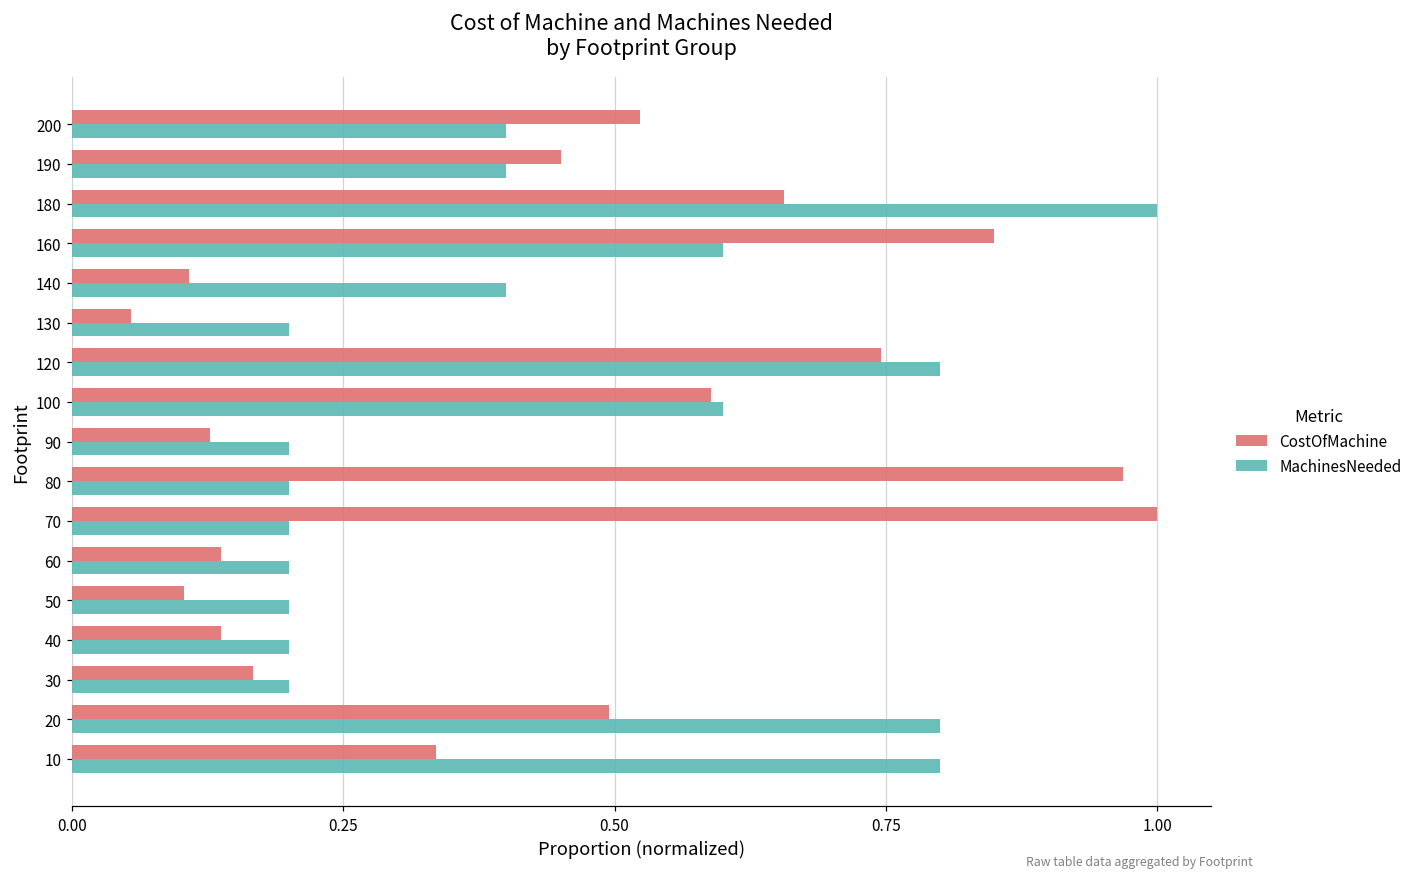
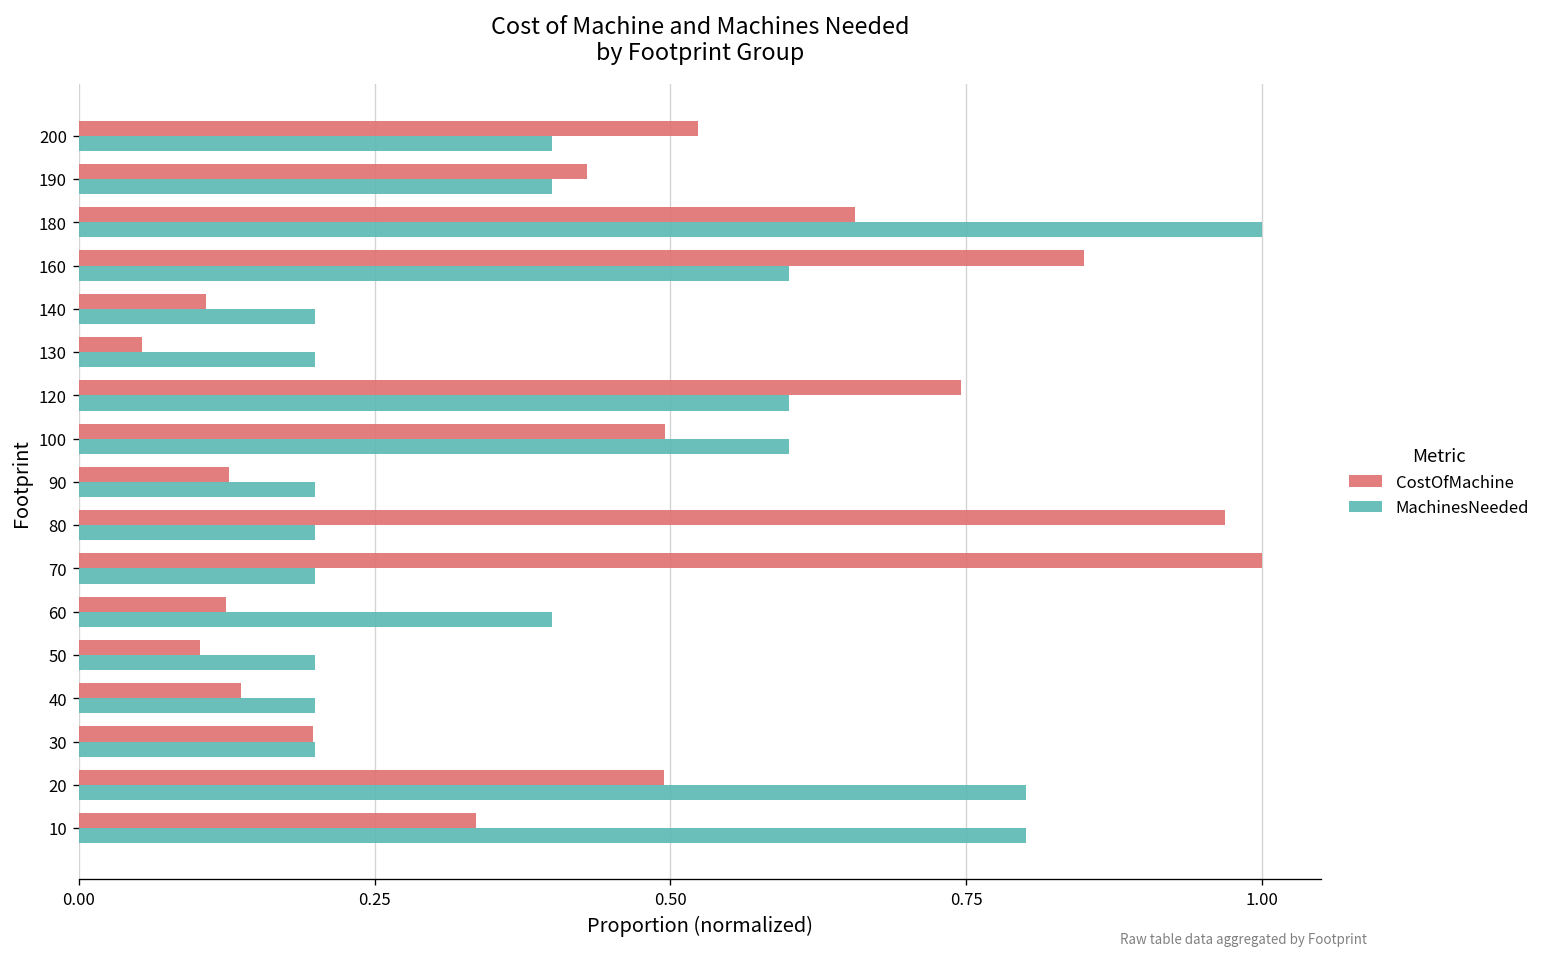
  {
    "CostOfMachine": {
      "200": 0.52,
-     "190": 0.45,
+     "190": 0.43,
      "180": 0.66,
      "160": 0.85,
      "140": 0.11,
      "130": 0.05,
      "120": 0.75,
-     "100": 0.59,
+     "100": 0.50,
      "90": 0.13,
      "80": 0.97,
      "70": 1.00,
-     "60": 0.14,
+     "60": 0.12,
      "50": 0.10,
      "40": 0.14,
-     "30": 0.17,
+     "30": 0.20,
      "20": 0.49,
      "10": 0.34
    },
    "MachinesNeeded": {
      "200": 0.40,
      "190": 0.40,
      "180": 1.00,
      "160": 0.60,
-     "140": 0.40,
+     "140": 0.20,
      "130": 0.20,
-     "120": 0.80,
+     "120": 0.60,
      "100": 0.60,
      "90": 0.20,
      "80": 0.20,
      "70": 0.20,
-     "60": 0.20,
+     "60": 0.40,
      "50": 0.20,
      "40": 0.20,
      "30": 0.20,
      "20": 0.80,
      "10": 0.80
    }
  }
